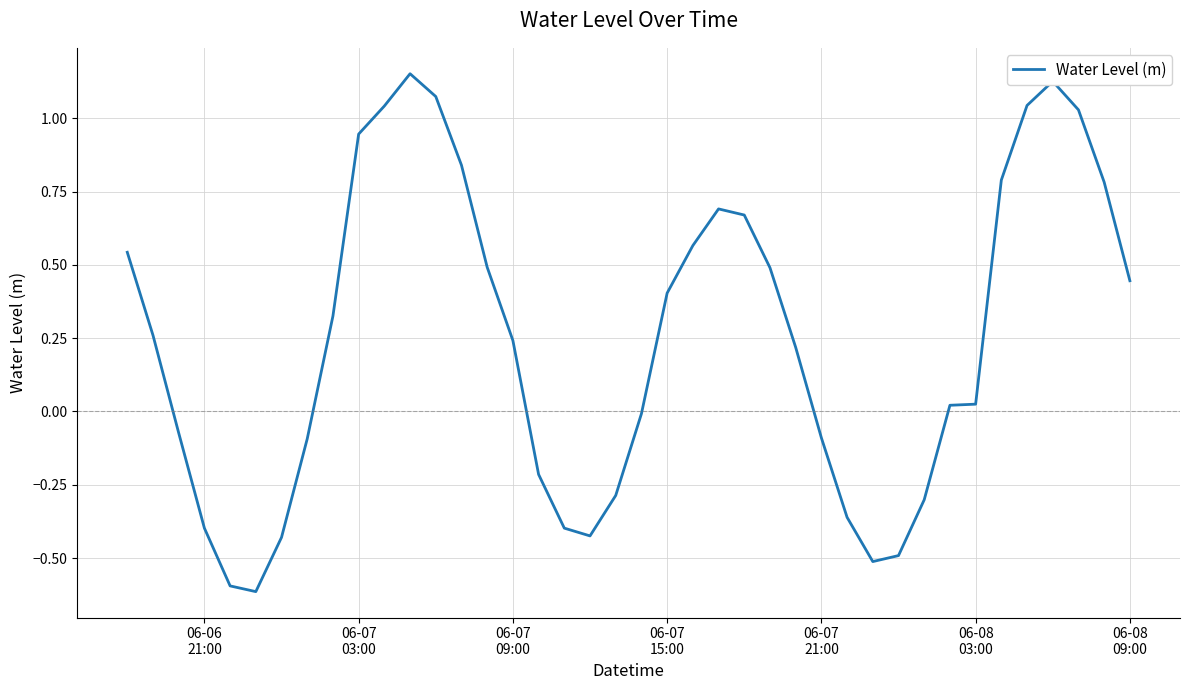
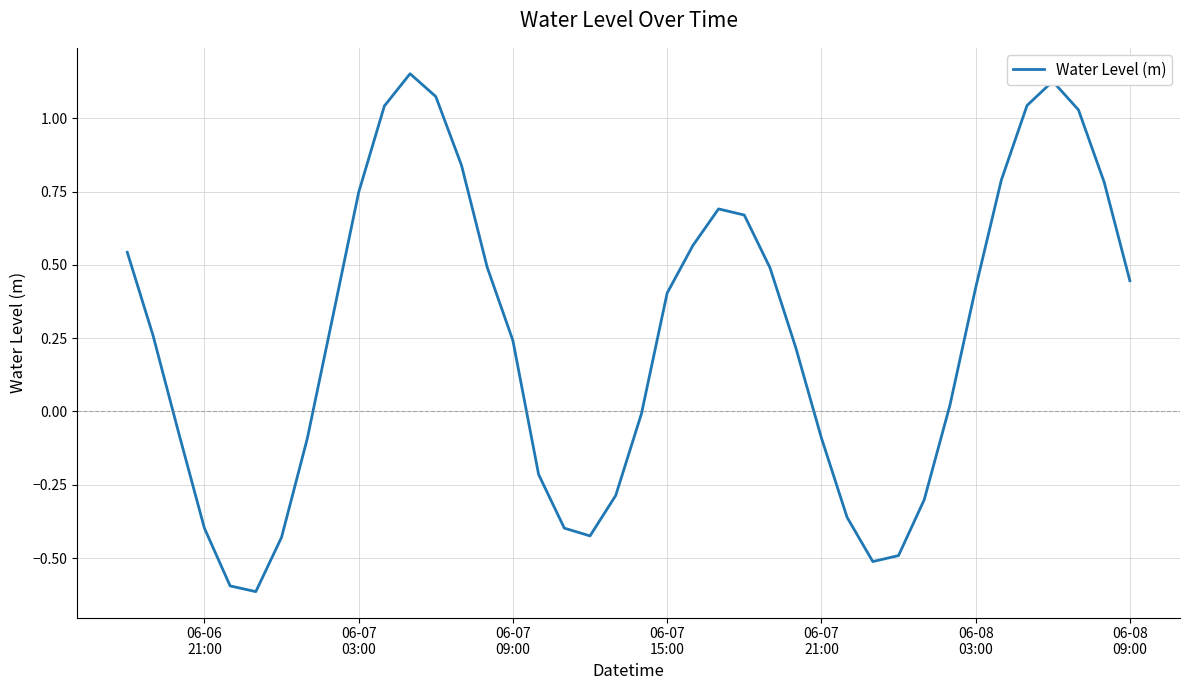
  {
    "06-06 21:00": -0.40,
-   "06-07 03:00": 0.95,
+   "06-07 03:00": 0.75,
    "06-07 09:00": 0.24,
    "06-07 15:00": 0.40,
    "06-07 21:00": -0.09,
-   "06-08 03:00": 0.02,
+   "06-08 03:00": 0.42,
    "06-08 09:00": 0.45
  }
